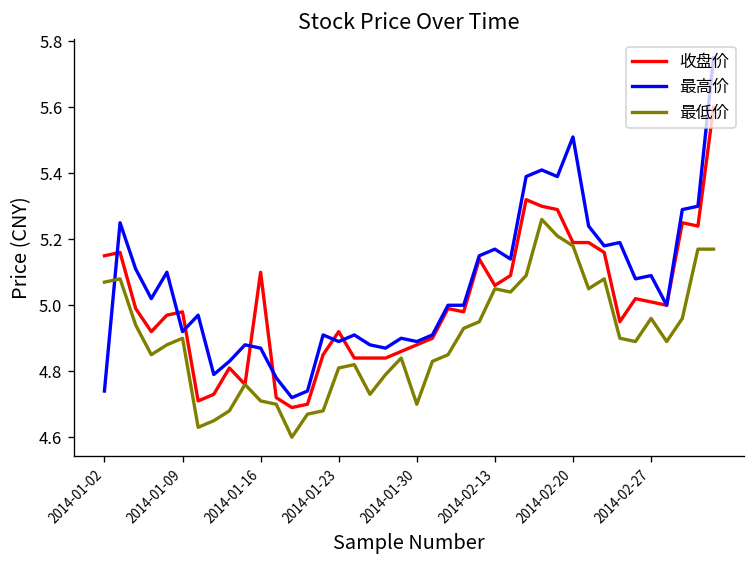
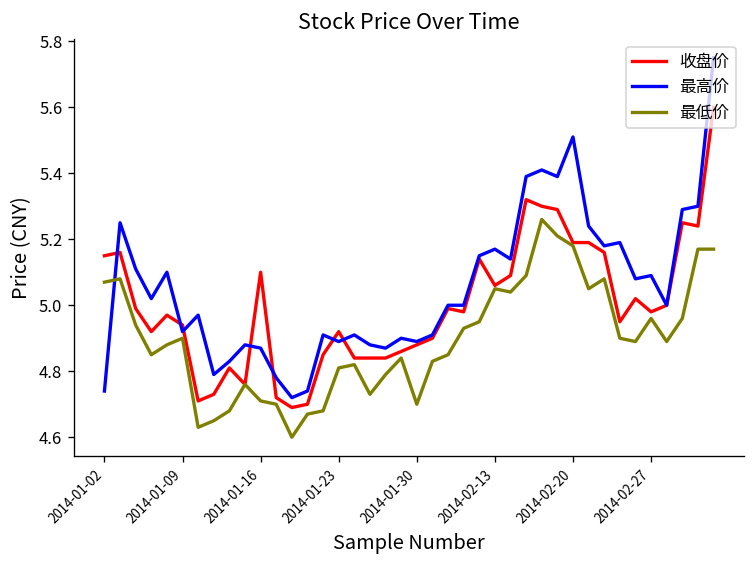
  {
    "收盘价": {
      "2014-01-02": 5.15,
-     "2014-01-09": 4.98,
+     "2014-01-09": 4.94,
      "2014-01-16": 5.10,
      "2014-01-23": 4.92,
      "2014-01-30": 4.88,
      "2014-02-13": 5.06,
      "2014-02-20": 5.19,
-     "2014-02-27": 5.01
+     "2014-02-27": 4.98
    },
    "最高价": {
      "2014-01-02": 4.74,
      "2014-01-09": 4.92,
      "2014-01-16": 4.87,
      "2014-01-23": 4.89,
      "2014-01-30": 4.89,
      "2014-02-13": 5.17,
      "2014-02-20": 5.51,
      "2014-02-27": 5.09
    },
    "最低价": {
      "2014-01-02": 5.07,
      "2014-01-09": 4.90,
      "2014-01-16": 4.71,
      "2014-01-23": 4.81,
      "2014-01-30": 4.70,
      "2014-02-13": 5.05,
      "2014-02-20": 5.18,
      "2014-02-27": 4.96
    }
  }
